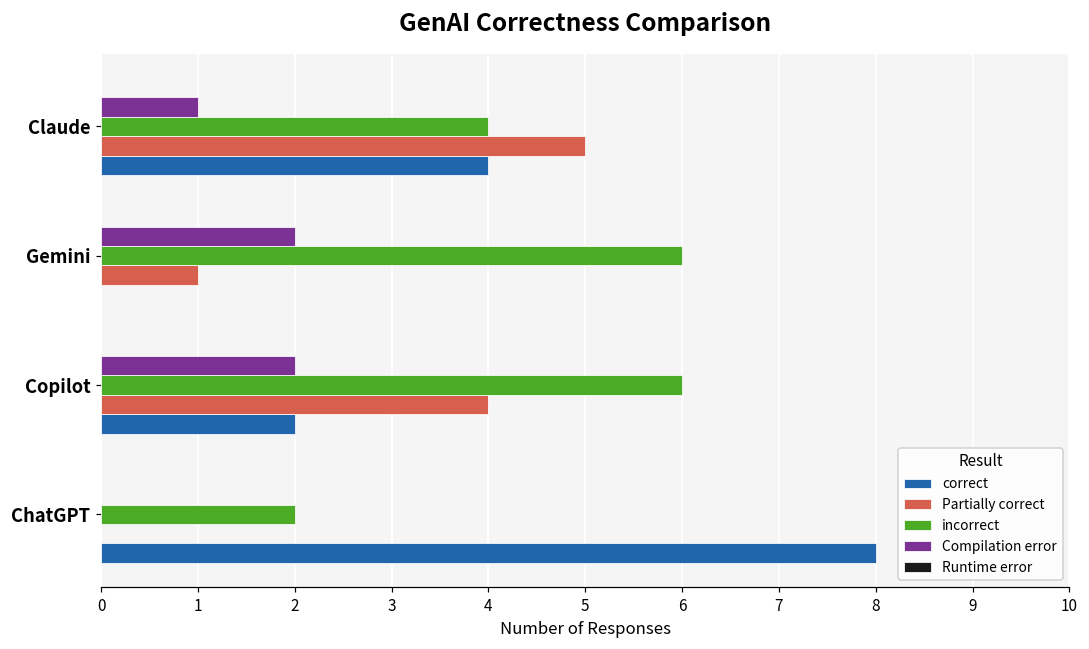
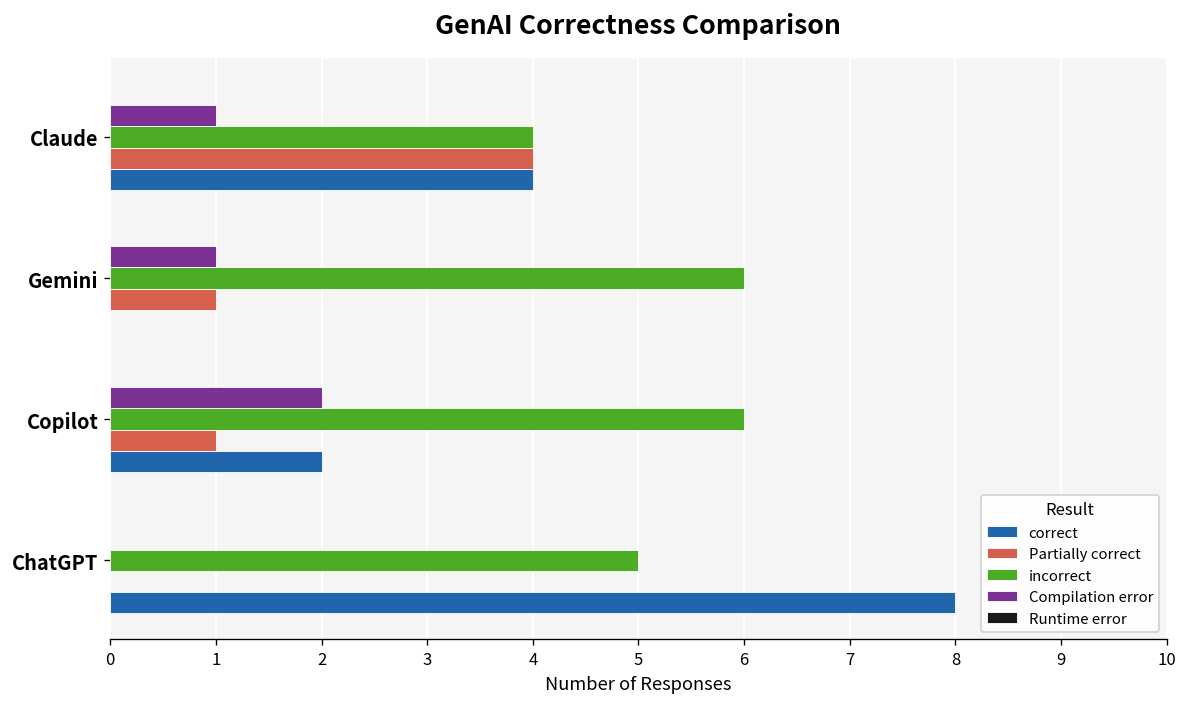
  {
    "correct": {
      "Claude": 4,
      "Gemini": 0,
      "Copilot": 2,
      "ChatGPT": 8
    },
    "Partially correct": {
-     "Claude": 5,
+     "Claude": 4,
      "Gemini": 1,
-     "Copilot": 4,
+     "Copilot": 1,
      "ChatGPT": 0
    },
    "incorrect": {
      "Claude": 4,
      "Gemini": 6,
      "Copilot": 6,
-     "ChatGPT": 2
+     "ChatGPT": 5
    },
    "Compilation error": {
      "Claude": 1,
-     "Gemini": 2,
+     "Gemini": 1,
      "Copilot": 2,
      "ChatGPT": 0
    },
    "Runtime error": {
      "Claude": 0,
      "Gemini": 0,
      "Copilot": 0,
      "ChatGPT": 0
    }
  }
